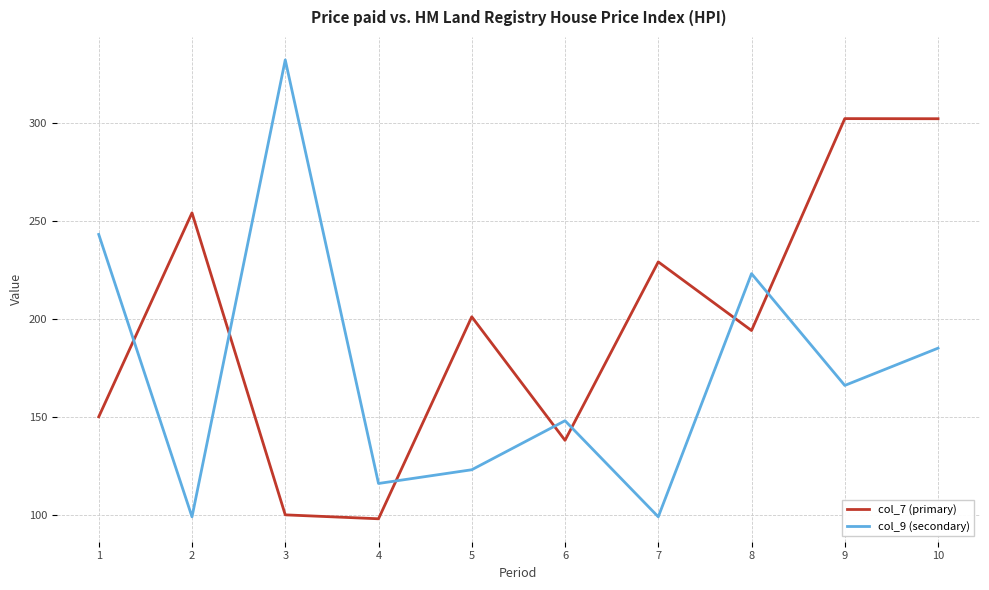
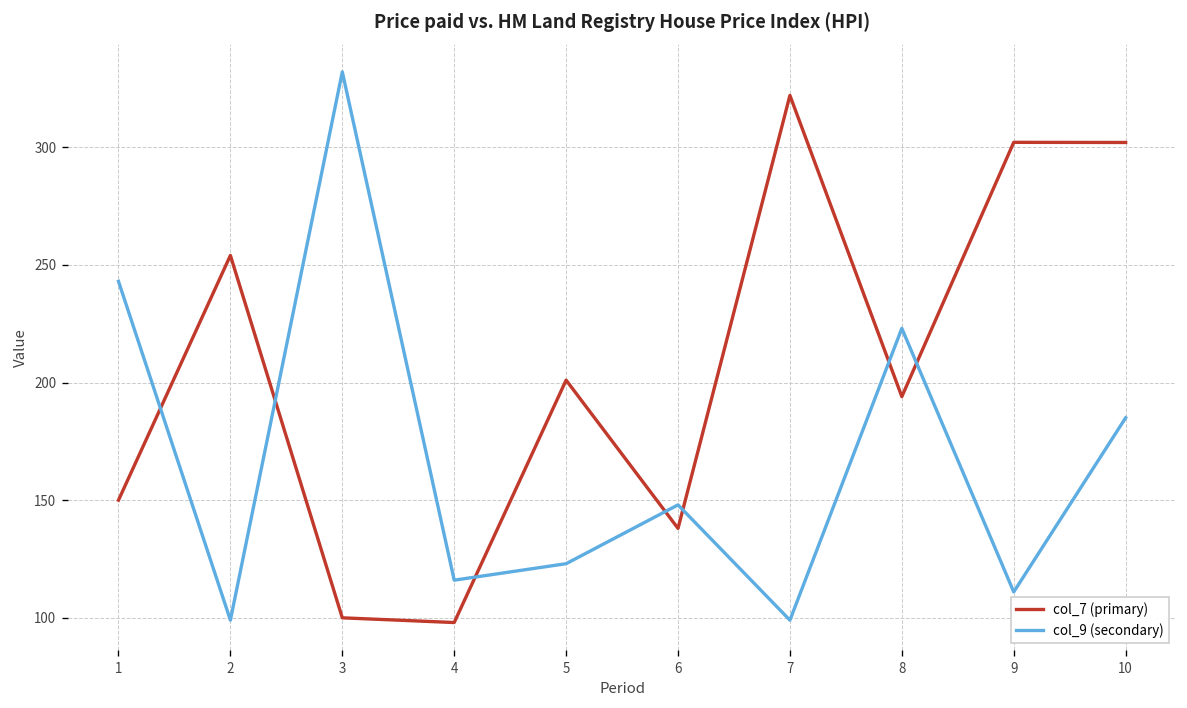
  {
    "col_7 (primary)": {
      "1": 150,
      "2": 254,
      "3": 100,
      "4": 98,
      "5": 201,
      "6": 138,
-     "7": 229,
+     "7": 322,
      "8": 194,
      "9": 302,
      "10": 302
    },
    "col_9 (secondary)": {
      "1": 243,
      "2": 99,
      "3": 332,
      "4": 116,
      "5": 123,
      "6": 148,
      "7": 99,
      "8": 223,
-     "9": 166,
+     "9": 111,
      "10": 185
    }
  }
